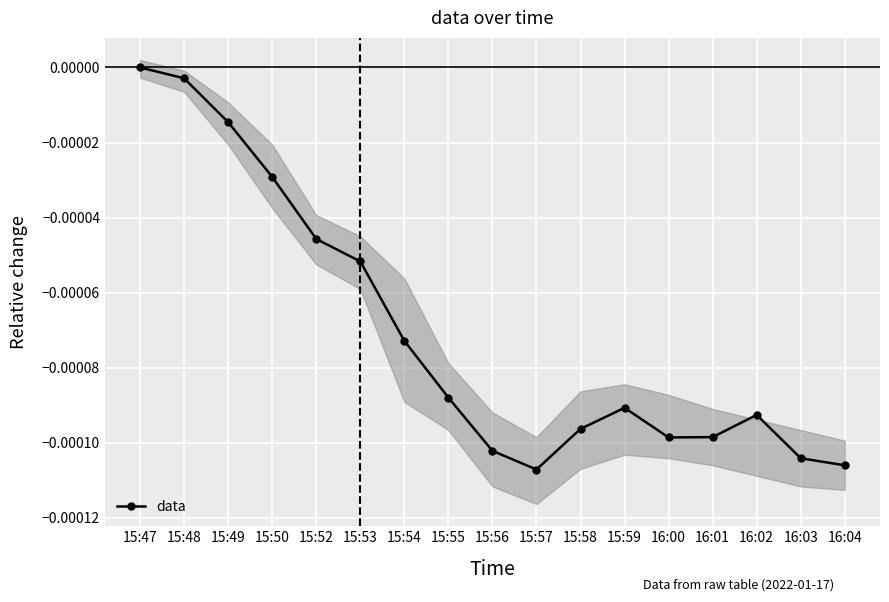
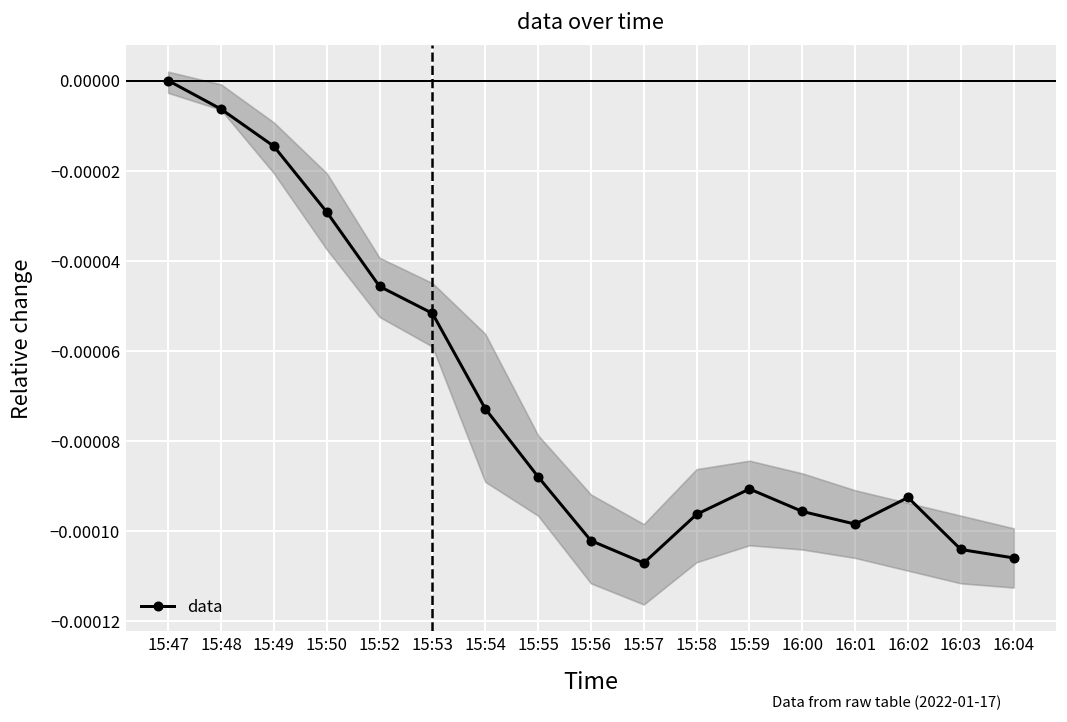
  {
    "data": {
      "15:47": 0.000000,
-     "15:48": -0.000003,
+     "15:48": -0.000006,
      "15:49": -0.000015,
      "15:50": -0.000029,
      "15:52": -0.000046,
      "15:53": -0.000052,
      "15:54": -0.000073,
      "15:55": -0.000088,
      "15:56": -0.000102,
      "15:57": -0.000107,
      "15:58": -0.000096,
      "15:59": -0.000091,
-     "16:00": -0.000099,
+     "16:00": -0.000096,
      "16:01": -0.000099,
      "16:02": -0.000093,
      "16:03": -0.000104,
      "16:04": -0.000106
    }
  }
